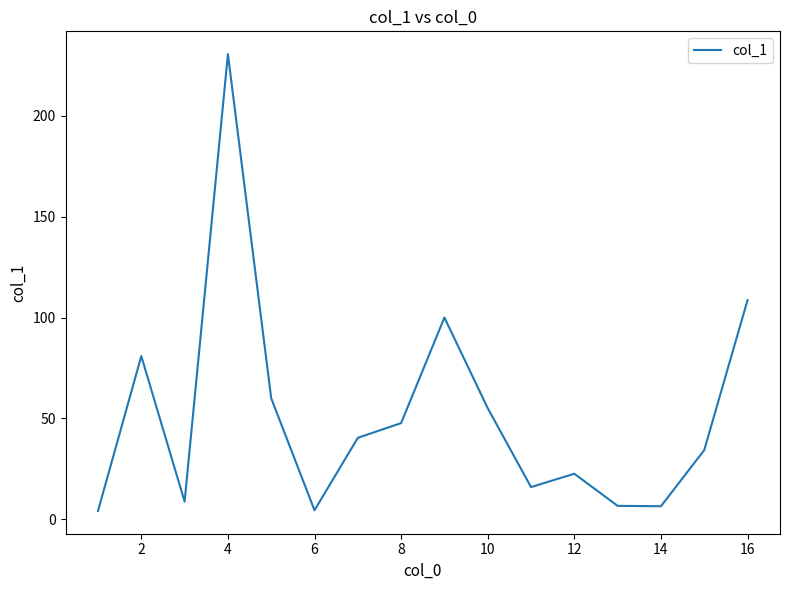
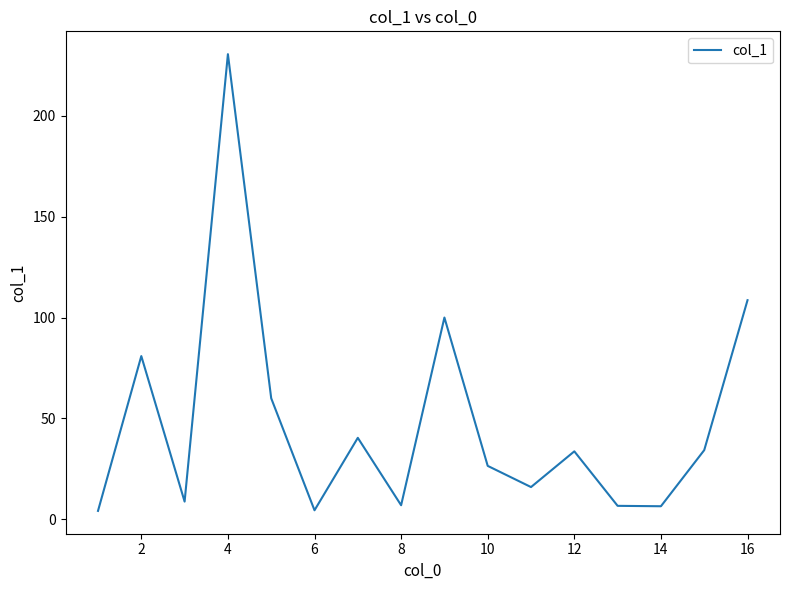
  {
    "2": 81,
    "4": 231,
    "6": 5,
-   "8": 48,
-   "10": 55,
-   "12": 23,
+   "8": 7,
+   "10": 27,
+   "12": 34,
    "14": 7,
    "16": 109
  }
